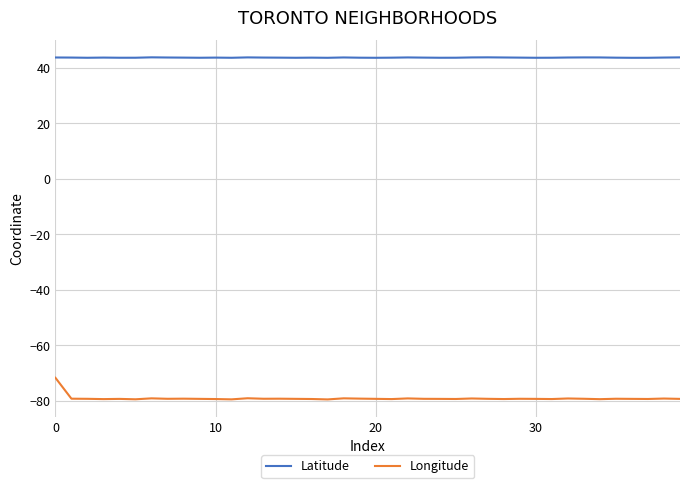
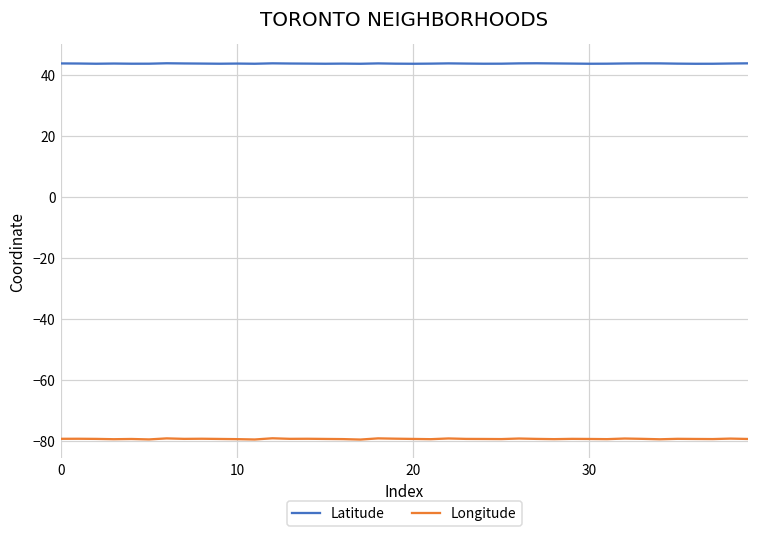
  {
    "Latitude": {
      "0": 44,
      "10": 44,
      "20": 44,
      "30": 44
    },
    "Longitude": {
-     "0": -72,
+     "0": -79,
      "10": -79,
      "20": -79,
      "30": -79
    }
  }
